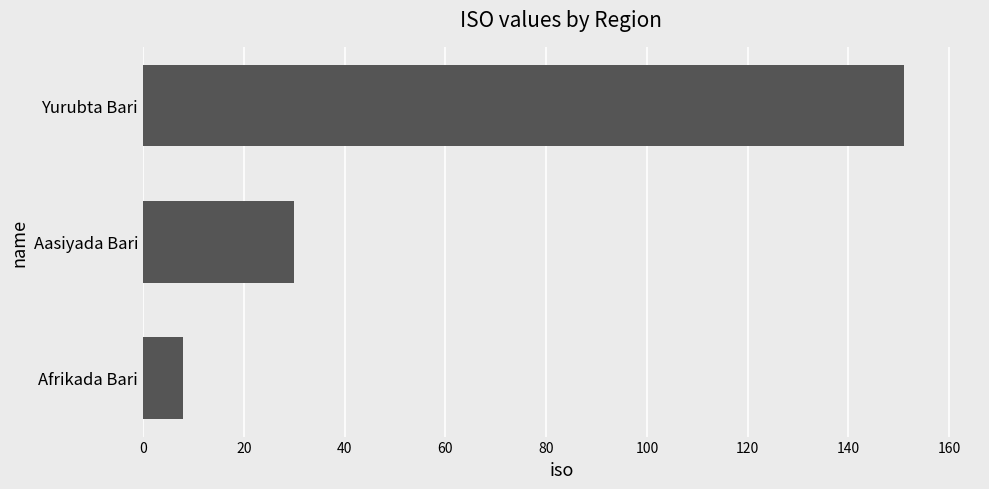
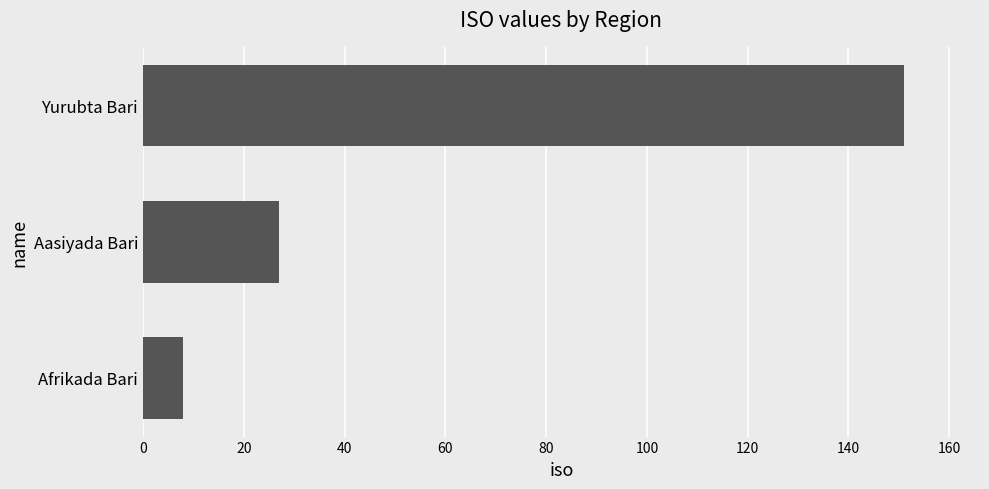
  {
    "Yurubta Bari": 151,
-   "Aasiyada Bari": 30,
+   "Aasiyada Bari": 27,
    "Afrikada Bari": 8
  }
